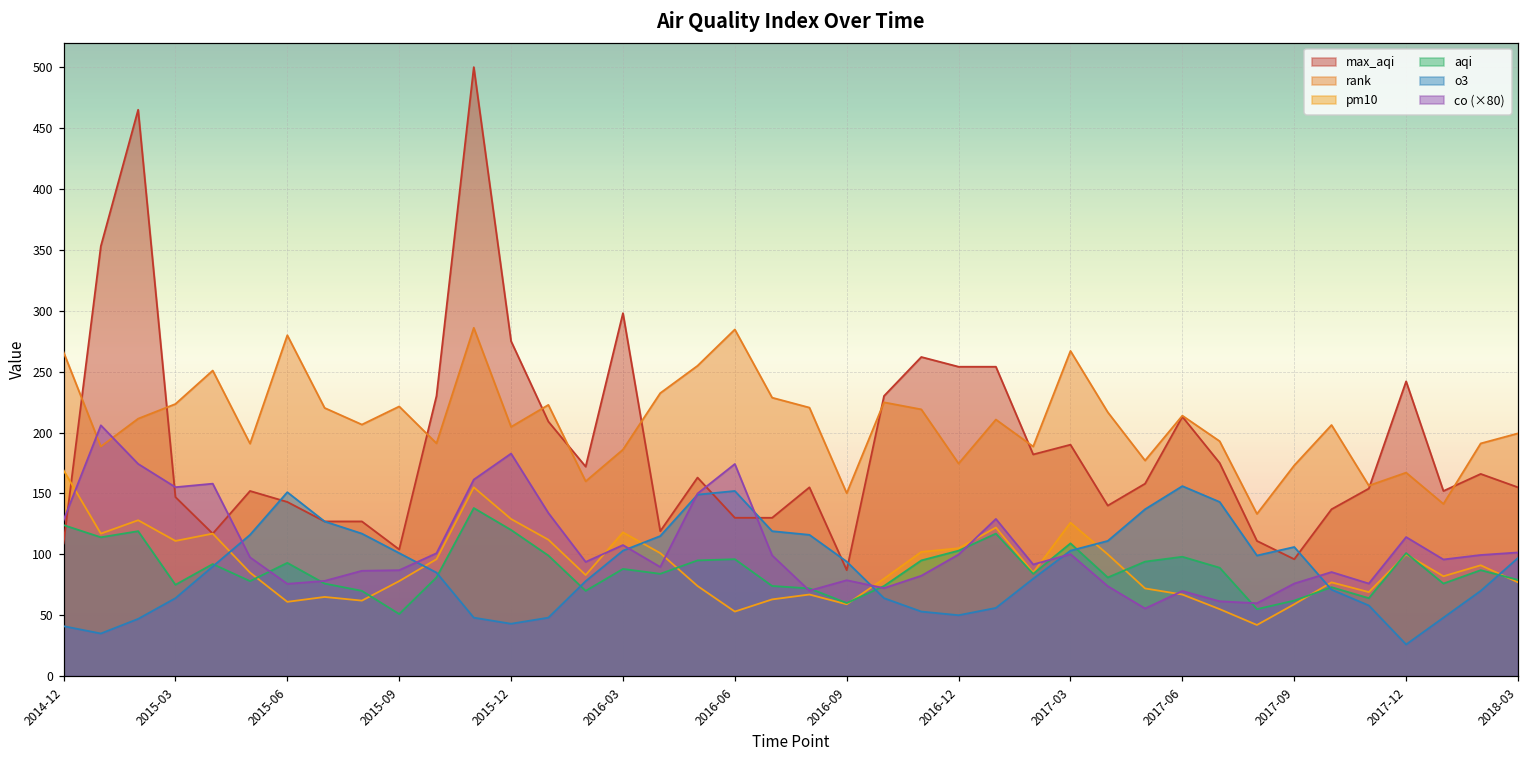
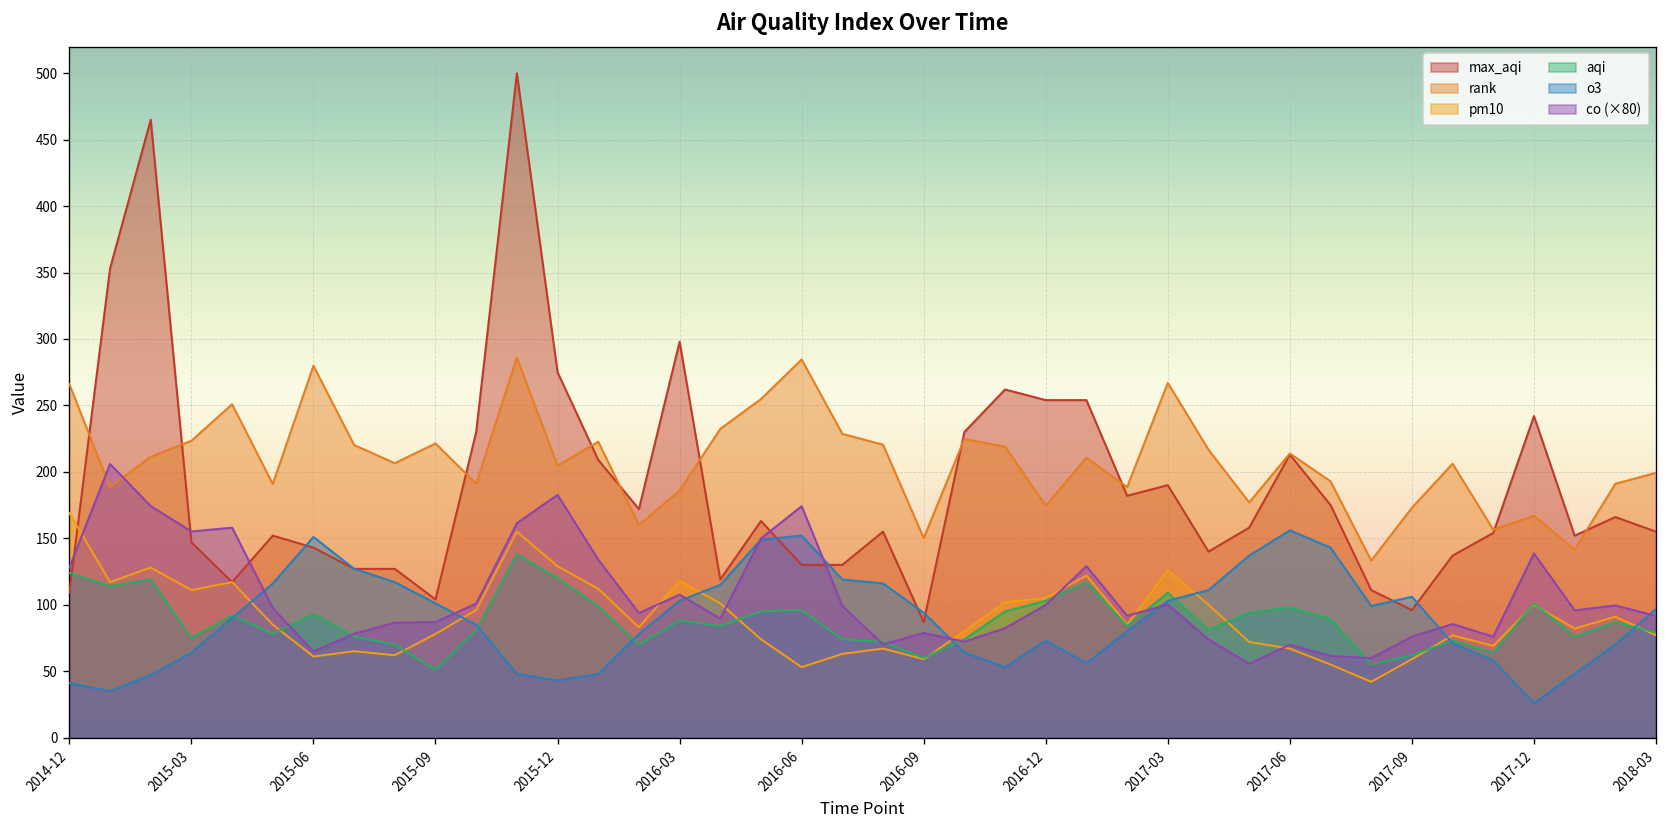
  {
    "aqi": {
      "2014-12": 124,
      "2015-03": 75,
      "2015-06": 93,
      "2015-09": 51,
      "2015-12": 120,
      "2016-03": 88,
      "2016-06": 96,
      "2017-03": 109,
      "2017-06": 98,
      "2017-09": 62
    },
    "o3": {
      "2014-12": 41,
      "2015-03": 64,
      "2015-06": 151,
      "2015-09": 101,
      "2015-12": 43,
      "2016-03": 103,
      "2016-06": 152,
      "2016-09": 94,
-     "2016-12": 50,
+     "2016-12": 73,
      "2017-03": 103,
      "2017-06": 156,
      "2017-09": 106,
      "2017-12": 26,
      "2018-03": 97
    },
    "co (×80)": {
      "2014-12": 128,
      "2015-03": 155,
-     "2015-06": 76,
+     "2015-06": 65,
      "2015-09": 87,
      "2015-12": 183,
      "2016-03": 108,
      "2016-06": 174,
      "2016-09": 79,
      "2016-12": 100,
      "2017-03": 100,
      "2017-06": 70,
      "2017-09": 76,
-     "2017-12": 114,
-     "2018-03": 102
+     "2017-12": 139,
+     "2018-03": 92
    }
  }
